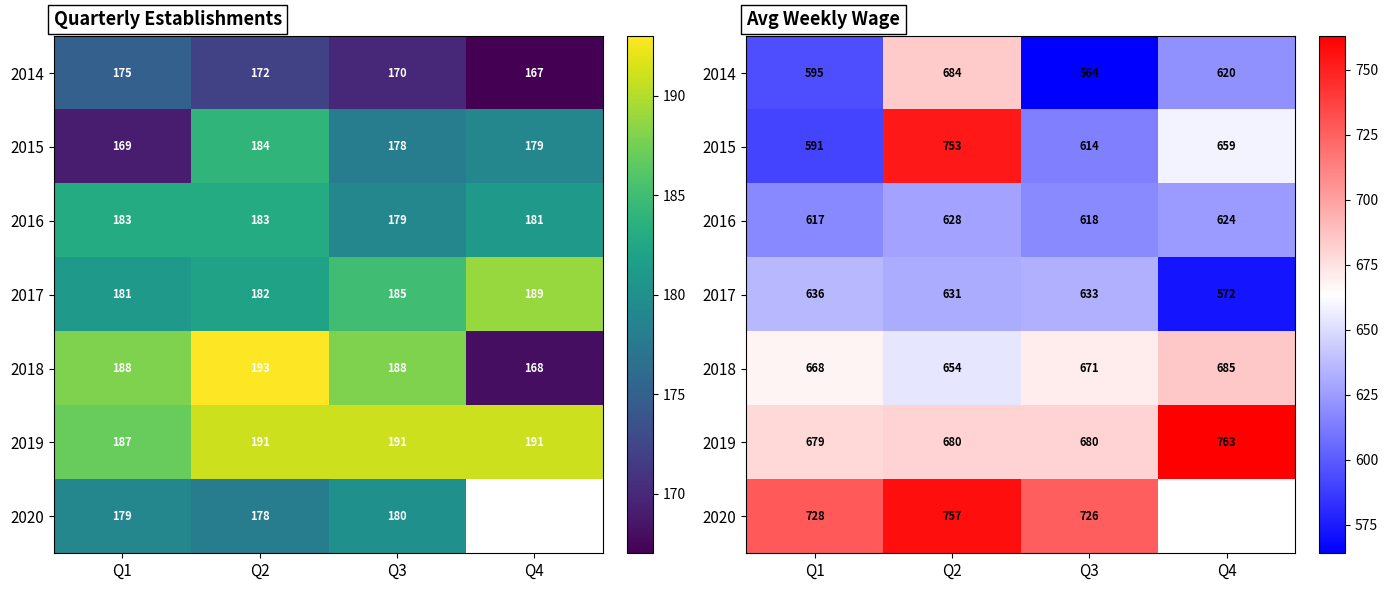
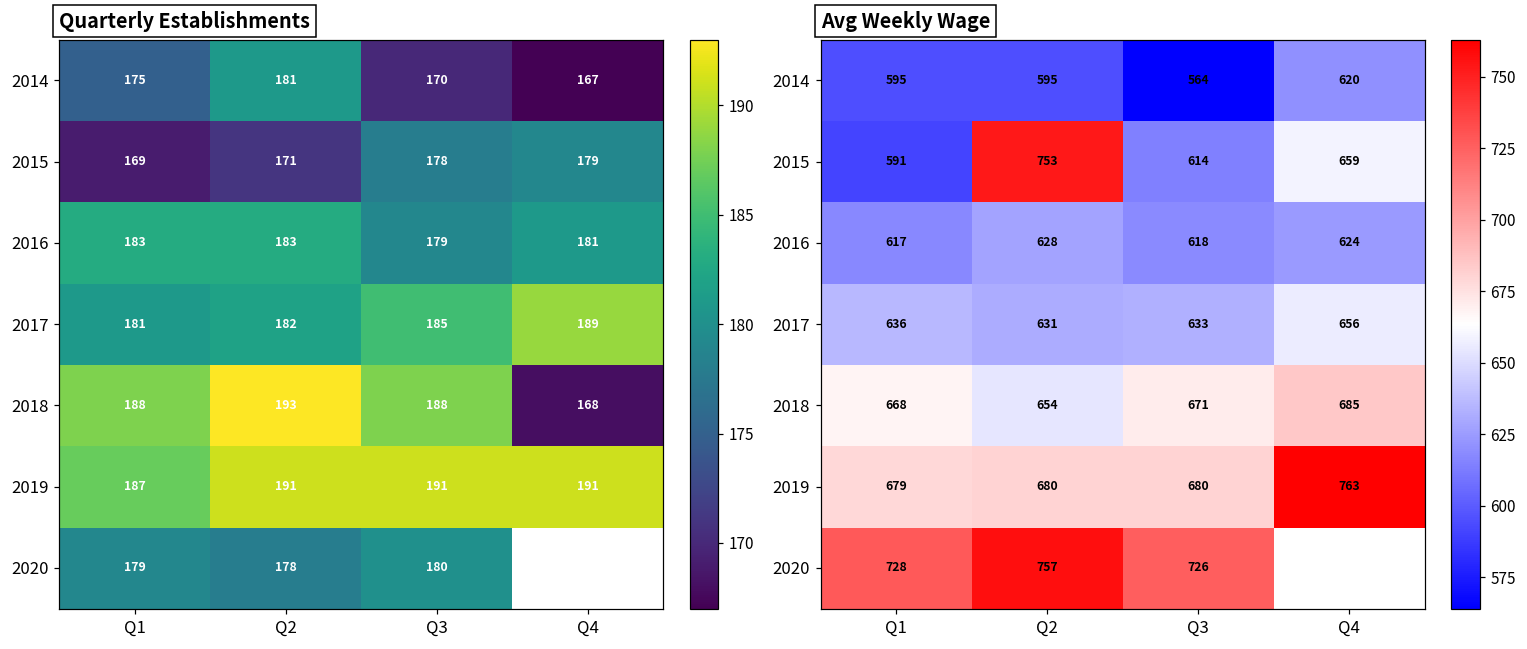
  {
    "Quarterly Establishments": {
      "2014": {
        "Q1": 175,
-       "Q2": 172,
+       "Q2": 181,
        "Q3": 170,
        "Q4": 167
      },
      "2015": {
        "Q1": 169,
-       "Q2": 184,
+       "Q2": 171,
        "Q3": 178,
        "Q4": 179
      },
      "2016": {
        "Q1": 183,
        "Q2": 183,
        "Q3": 179,
        "Q4": 181
      },
      "2017": {
        "Q1": 181,
        "Q2": 182,
        "Q3": 185,
        "Q4": 189
      },
      "2018": {
        "Q1": 188,
        "Q2": 193,
        "Q3": 188,
        "Q4": 168
      },
      "2019": {
        "Q1": 187,
        "Q2": 191,
        "Q3": 191,
        "Q4": 191
      },
      "2020": {
        "Q1": 179,
        "Q2": 178,
        "Q3": 180
      }
    },
    "Avg Weekly Wage": {
      "2014": {
        "Q1": 595,
-       "Q2": 684,
+       "Q2": 595,
        "Q3": 564,
        "Q4": 620
      },
      "2015": {
        "Q1": 591,
        "Q2": 753,
        "Q3": 614,
        "Q4": 659
      },
      "2016": {
        "Q1": 617,
        "Q2": 628,
        "Q3": 618,
        "Q4": 624
      },
      "2017": {
        "Q1": 636,
        "Q2": 631,
        "Q3": 633,
-       "Q4": 572
+       "Q4": 656
      },
      "2018": {
        "Q1": 668,
        "Q2": 654,
        "Q3": 671,
        "Q4": 685
      },
      "2019": {
        "Q1": 679,
        "Q2": 680,
        "Q3": 680,
        "Q4": 763
      },
      "2020": {
        "Q1": 728,
        "Q2": 757,
        "Q3": 726
      }
    }
  }
